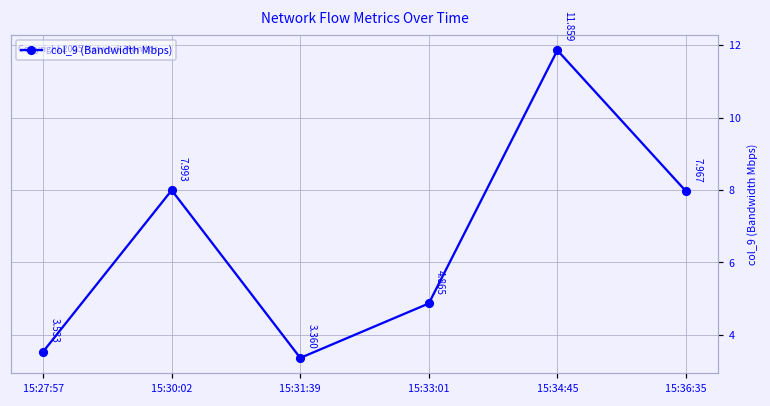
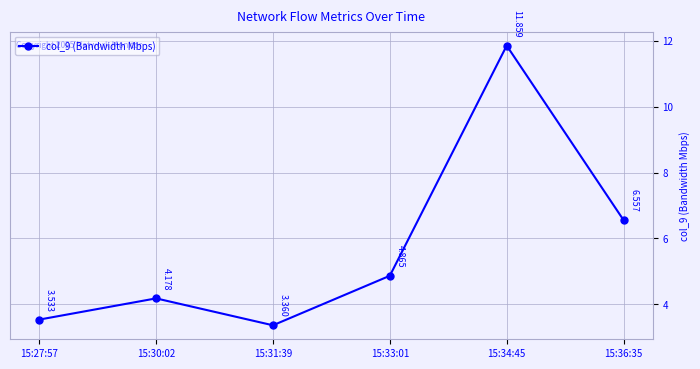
  {
    "15:27:57": 3.533,
-   "15:30:02": 7.993,
+   "15:30:02": 4.178,
    "15:31:39": 3.360,
    "15:33:01": 4.865,
    "15:34:45": 11.859,
-   "15:36:35": 7.967
+   "15:36:35": 6.557
  }
